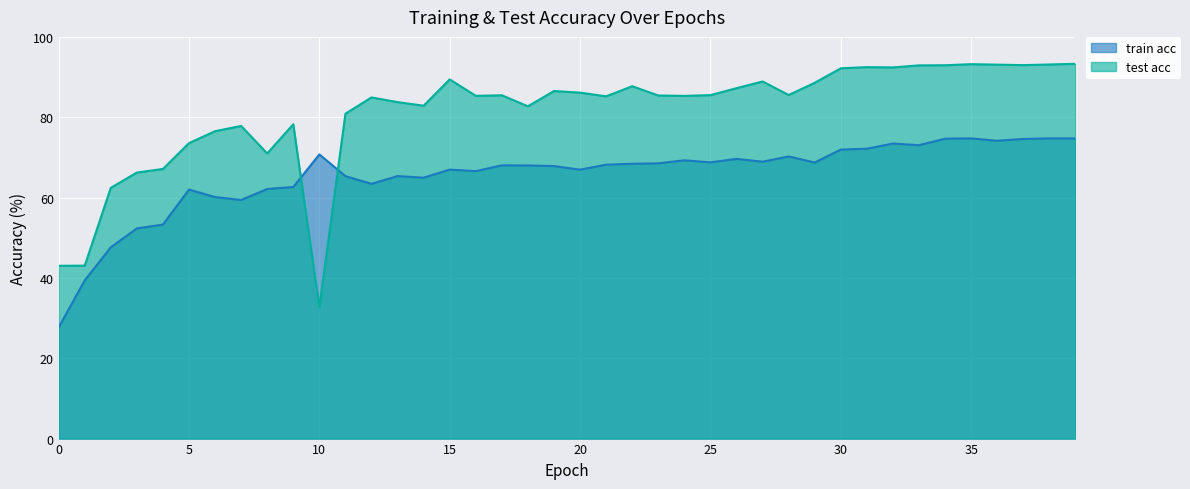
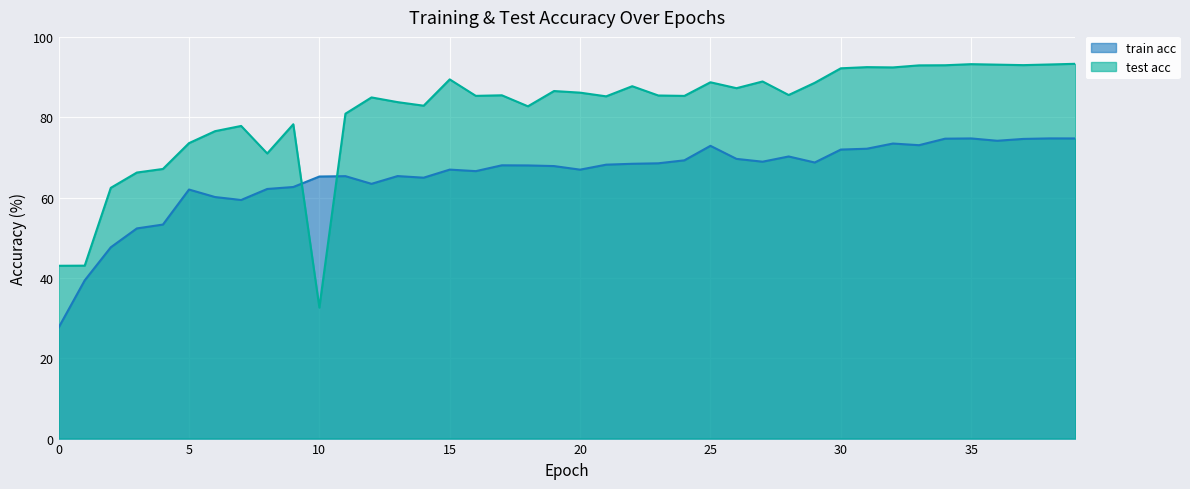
  {
    "train acc": {
      "0": 28,
      "5": 62,
-     "10": 71,
+     "10": 65,
      "15": 67,
      "20": 67,
-     "25": 69,
+     "25": 73,
      "30": 72,
      "35": 75
    },
    "test acc": {
      "0": 43,
      "5": 74,
      "10": 33,
      "15": 89,
      "20": 86,
-     "25": 86,
+     "25": 89,
      "30": 92,
      "35": 93
    }
  }
